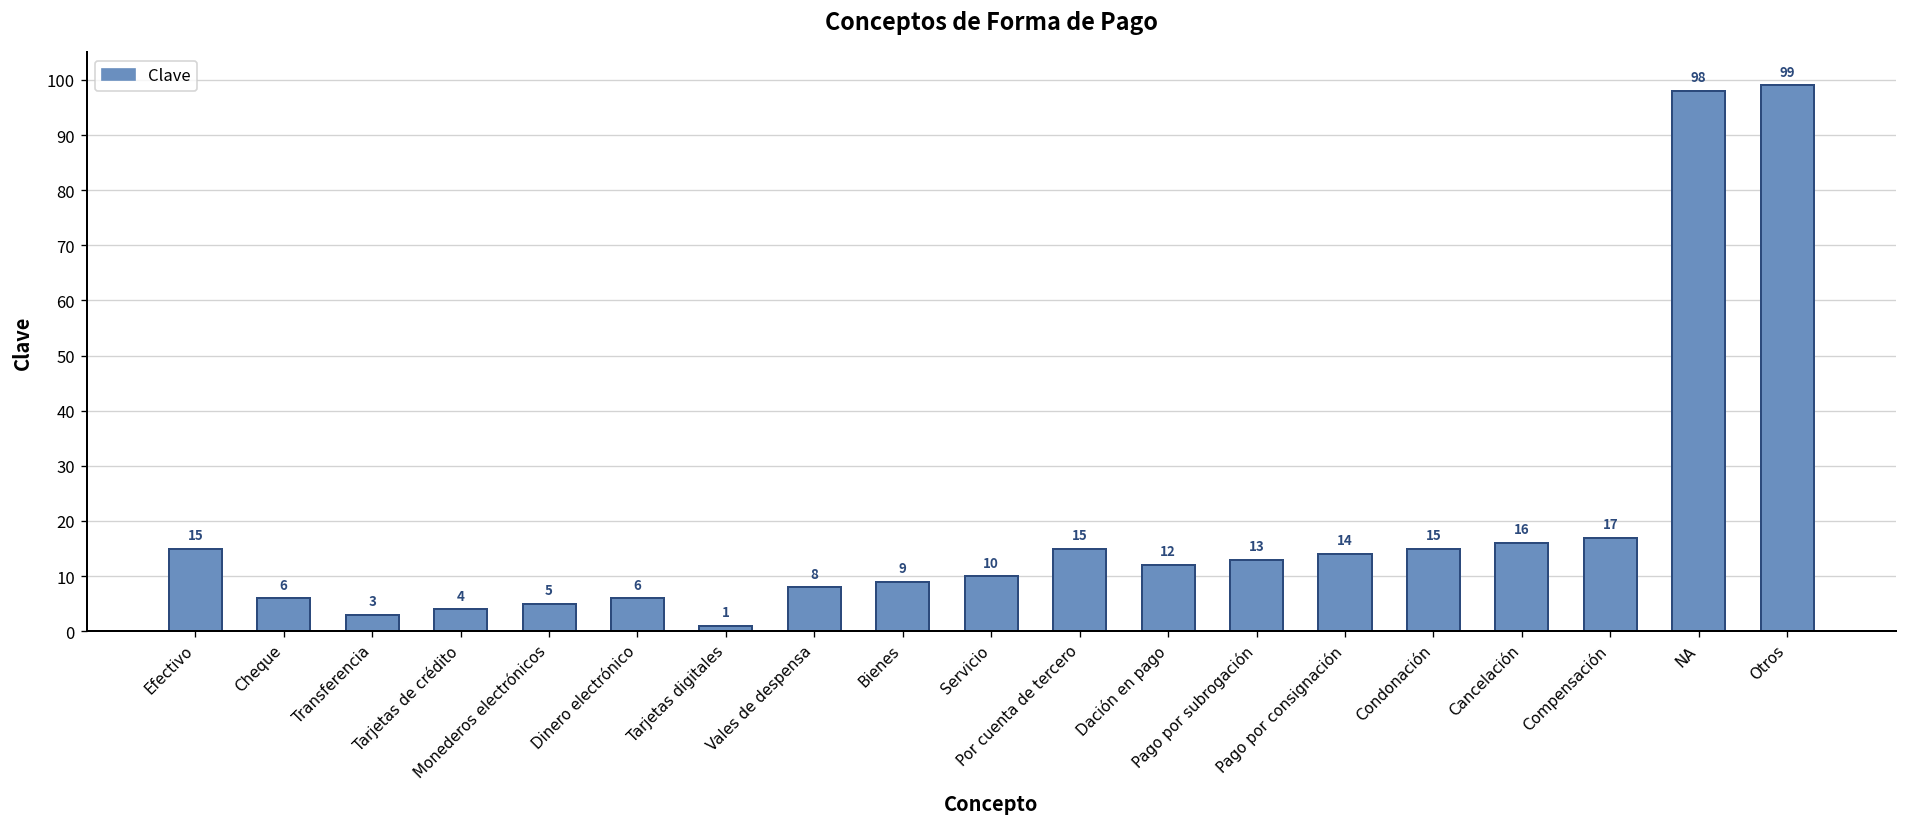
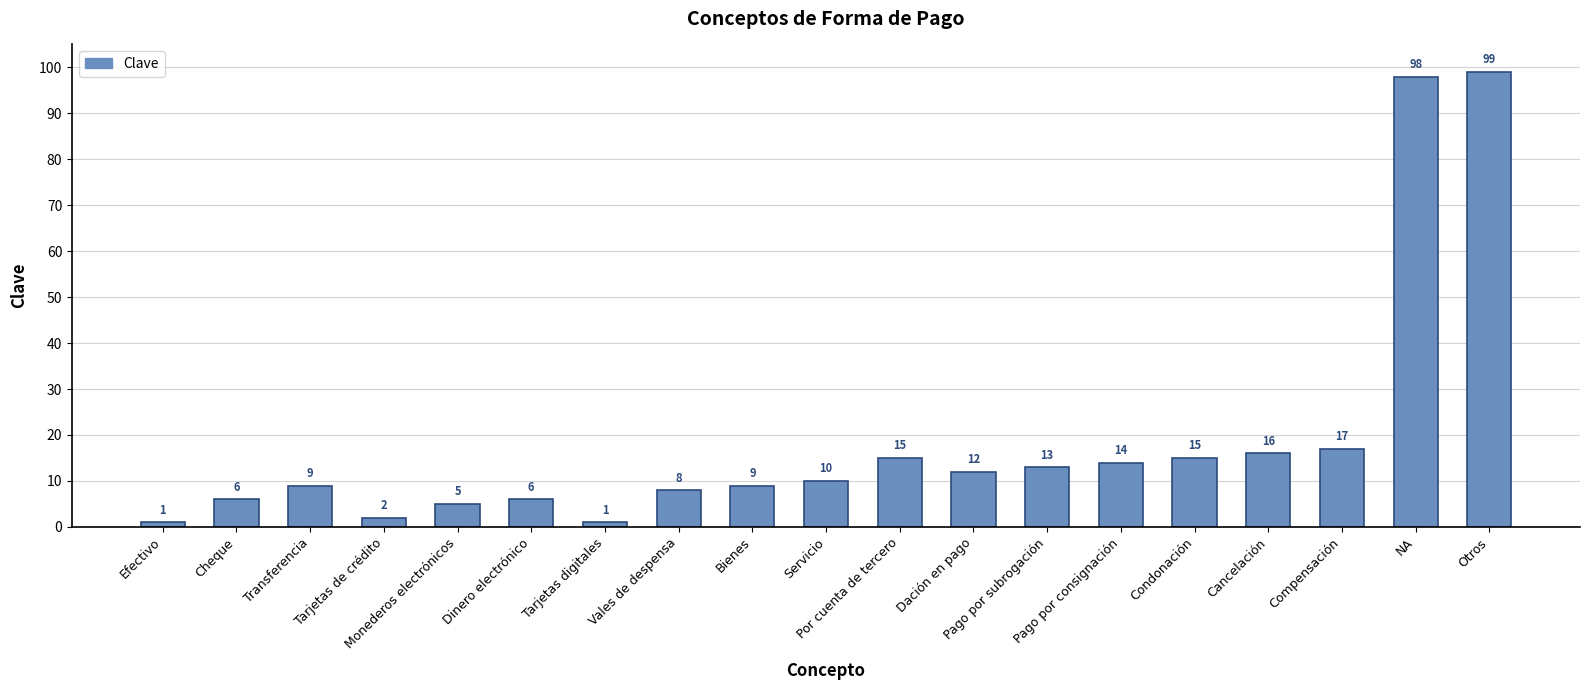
  {
-   "Efectivo": 15,
+   "Efectivo": 1,
    "Cheque": 6,
-   "Transferencia": 3,
-   "Tarjetas de crédito": 4,
+   "Transferencia": 9,
+   "Tarjetas de crédito": 2,
    "Monederos electrónicos": 5,
    "Dinero electrónico": 6,
    "Tarjetas digitales": 1,
    "Vales de despensa": 8,
    "Bienes": 9,
    "Servicio": 10,
    "Por cuenta de tercero": 15,
    "Dación en pago": 12,
    "Pago por subrogación": 13,
    "Pago por consignación": 14,
    "Condonación": 15,
    "Cancelación": 16,
    "Compensación": 17,
    "NA": 98,
    "Otros": 99
  }
